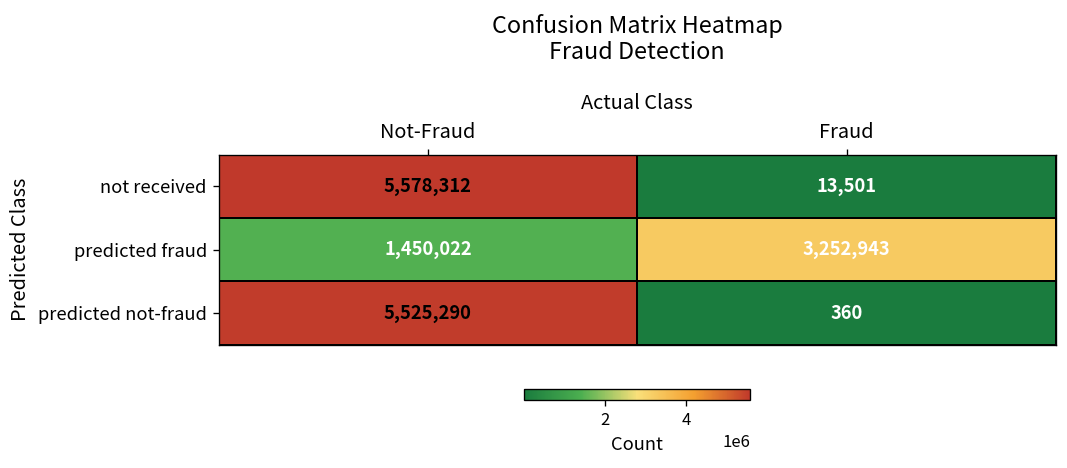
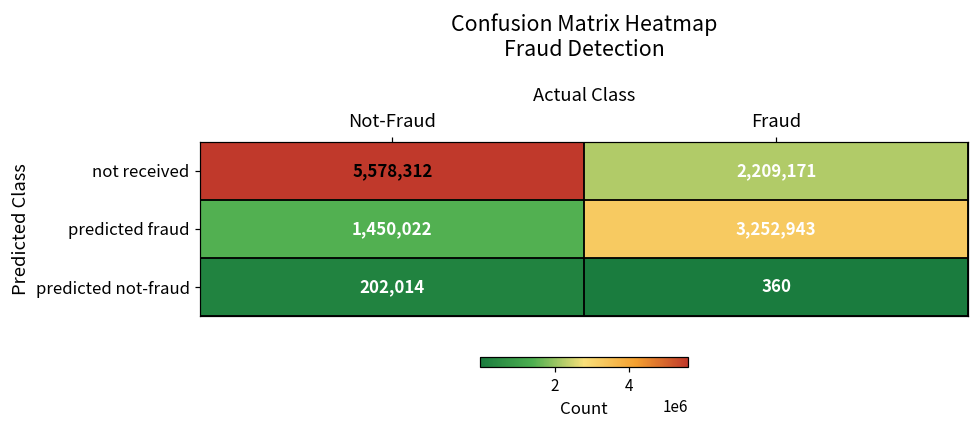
  {
    "not received": {
      "Not-Fraud": "5,578,312",
-     "Fraud": "13,501"
+     "Fraud": "2,209,171"
    },
    "predicted fraud": {
      "Not-Fraud": "1,450,022",
      "Fraud": "3,252,943"
    },
    "predicted not-fraud": {
-     "Not-Fraud": "5,525,290",
+     "Not-Fraud": "202,014",
      "Fraud": "360"
    }
  }
